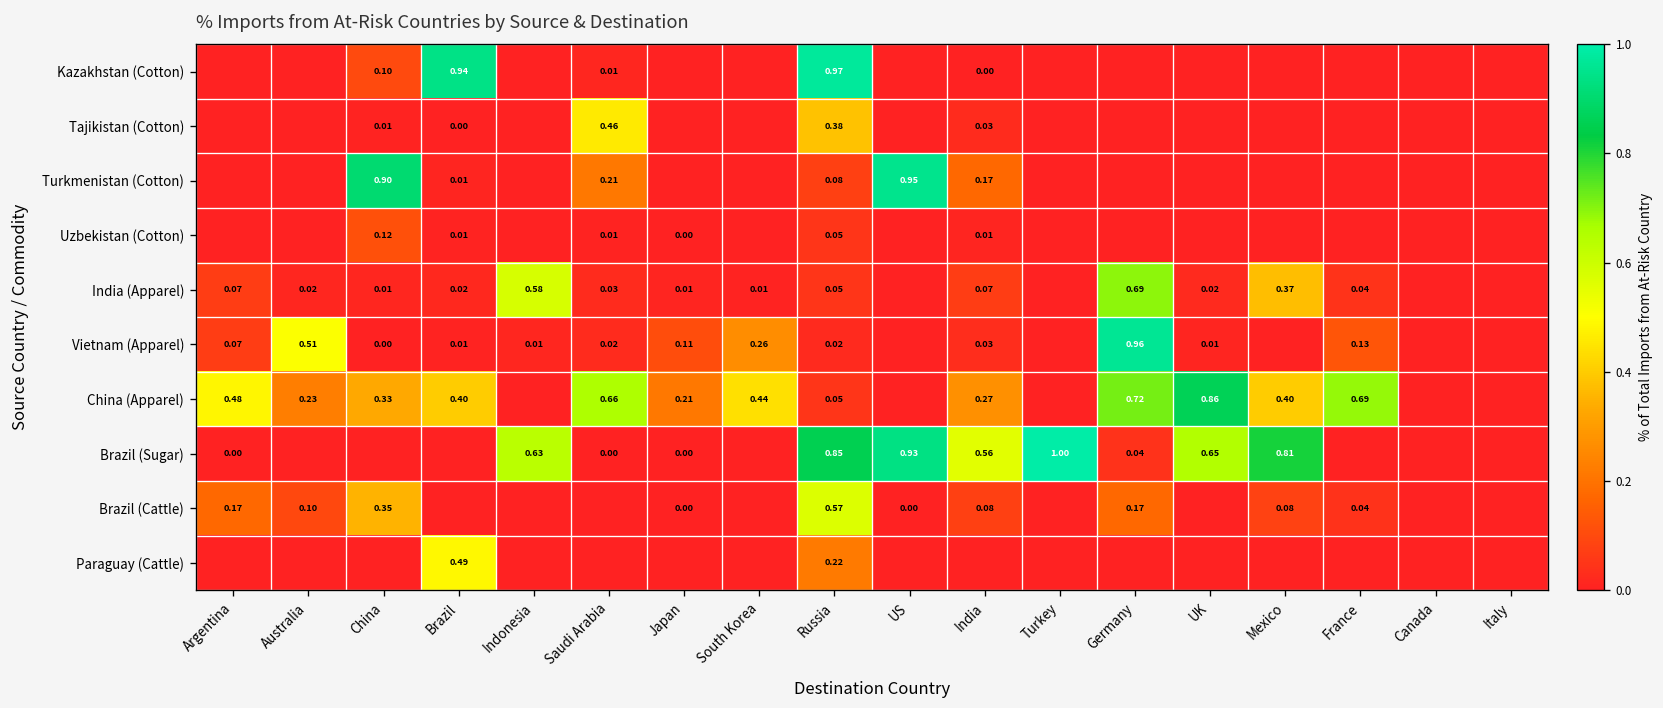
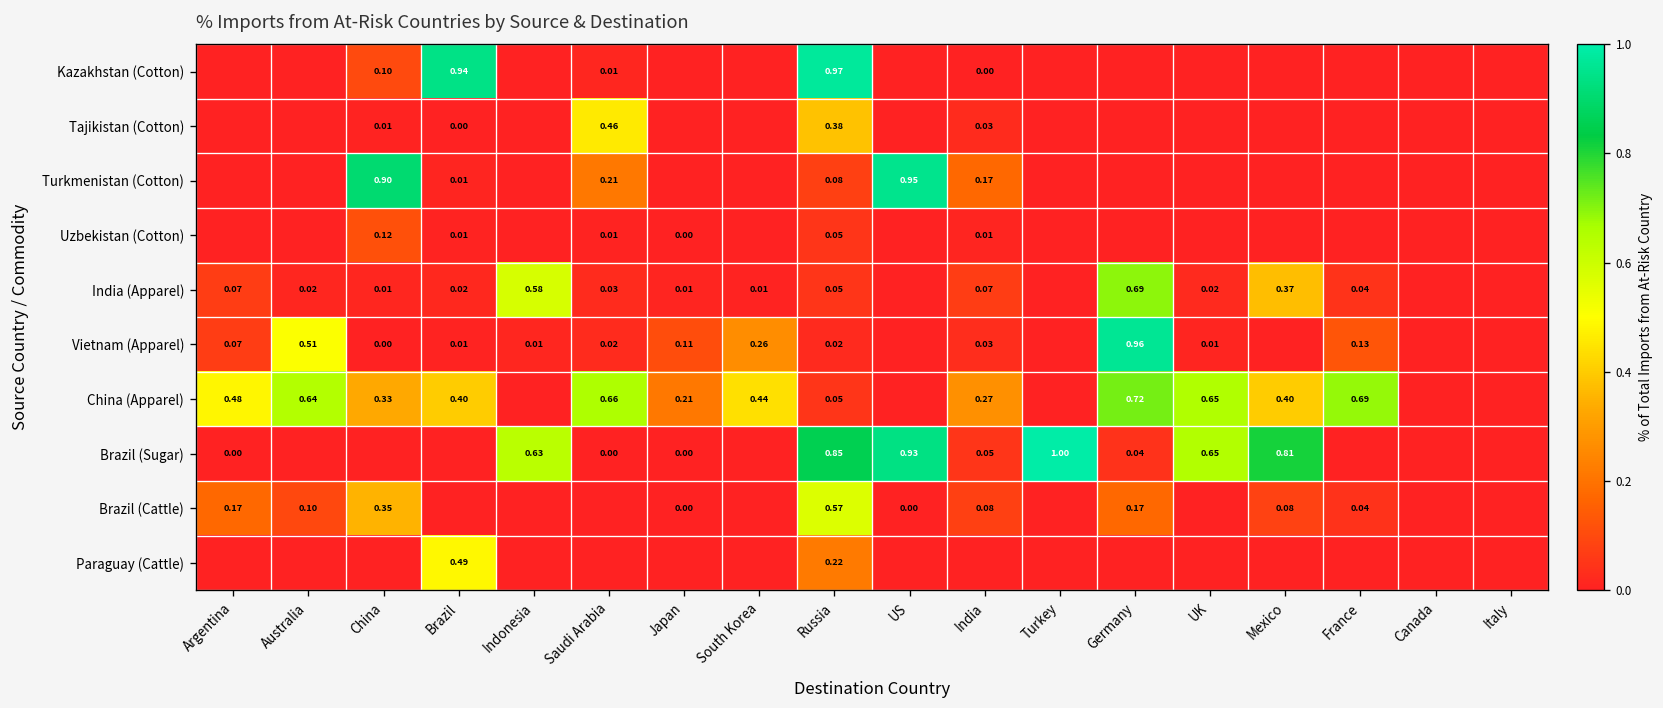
  {
    "Kazakhstan (Cotton)": {
      "China": 0.10,
      "Brazil": 0.94,
      "Saudi Arabia": 0.01,
      "Russia": 0.97,
      "India": 0.00
    },
    "Tajikistan (Cotton)": {
      "China": 0.01,
      "Brazil": 0.00,
      "Saudi Arabia": 0.46,
      "Russia": 0.38,
      "India": 0.03
    },
    "Turkmenistan (Cotton)": {
      "China": 0.90,
      "Brazil": 0.01,
      "Saudi Arabia": 0.21,
      "Russia": 0.08,
      "US": 0.95,
      "India": 0.17
    },
    "Uzbekistan (Cotton)": {
      "China": 0.12,
      "Brazil": 0.01,
      "Saudi Arabia": 0.01,
      "Japan": 0.00,
      "Russia": 0.05,
      "India": 0.01
    },
    "India (Apparel)": {
      "Argentina": 0.07,
      "Australia": 0.02,
      "China": 0.01,
      "Brazil": 0.02,
      "Indonesia": 0.58,
      "Saudi Arabia": 0.03,
      "Japan": 0.01,
      "South Korea": 0.01,
      "Russia": 0.05,
      "India": 0.07,
      "Germany": 0.69,
      "UK": 0.02,
      "Mexico": 0.37,
      "France": 0.04
    },
    "Vietnam (Apparel)": {
      "Argentina": 0.07,
      "Australia": 0.51,
      "China": 0.00,
      "Brazil": 0.01,
      "Indonesia": 0.01,
      "Saudi Arabia": 0.02,
      "Japan": 0.11,
      "South Korea": 0.26,
      "Russia": 0.02,
      "India": 0.03,
      "Germany": 0.96,
      "UK": 0.01,
      "France": 0.13
    },
    "China (Apparel)": {
      "Argentina": 0.48,
-     "Australia": 0.23,
+     "Australia": 0.64,
      "China": 0.33,
      "Brazil": 0.40,
      "Saudi Arabia": 0.66,
      "Japan": 0.21,
      "South Korea": 0.44,
      "Russia": 0.05,
      "India": 0.27,
      "Germany": 0.72,
-     "UK": 0.86,
+     "UK": 0.65,
      "Mexico": 0.40,
      "France": 0.69
    },
    "Brazil (Sugar)": {
      "Argentina": 0.00,
      "Indonesia": 0.63,
      "Saudi Arabia": 0.00,
      "Japan": 0.00,
      "Russia": 0.85,
      "US": 0.93,
-     "India": 0.56,
+     "India": 0.05,
      "Turkey": 1.00,
      "Germany": 0.04,
      "UK": 0.65,
      "Mexico": 0.81
    },
    "Brazil (Cattle)": {
      "Argentina": 0.17,
      "Australia": 0.10,
      "China": 0.35,
      "Japan": 0.00,
      "Russia": 0.57,
      "US": 0.00,
      "India": 0.08,
      "Germany": 0.17,
      "Mexico": 0.08,
      "France": 0.04
    },
    "Paraguay (Cattle)": {
      "Brazil": 0.49,
      "Russia": 0.22
    }
  }
